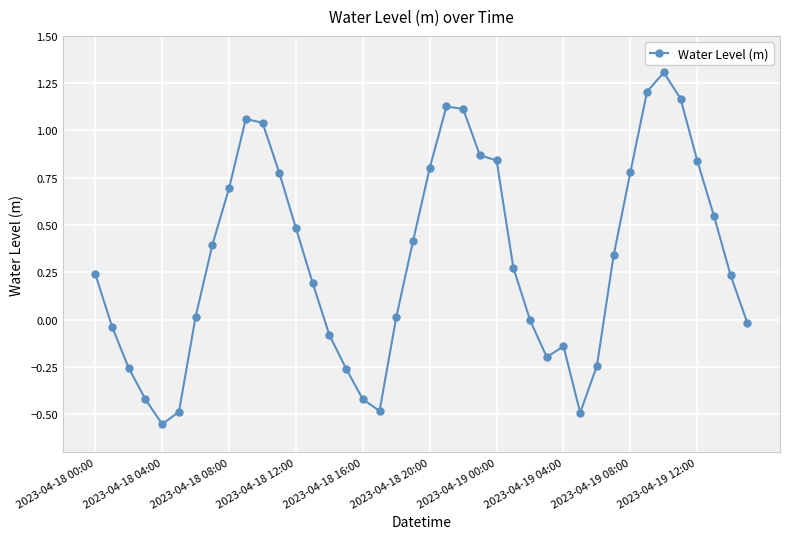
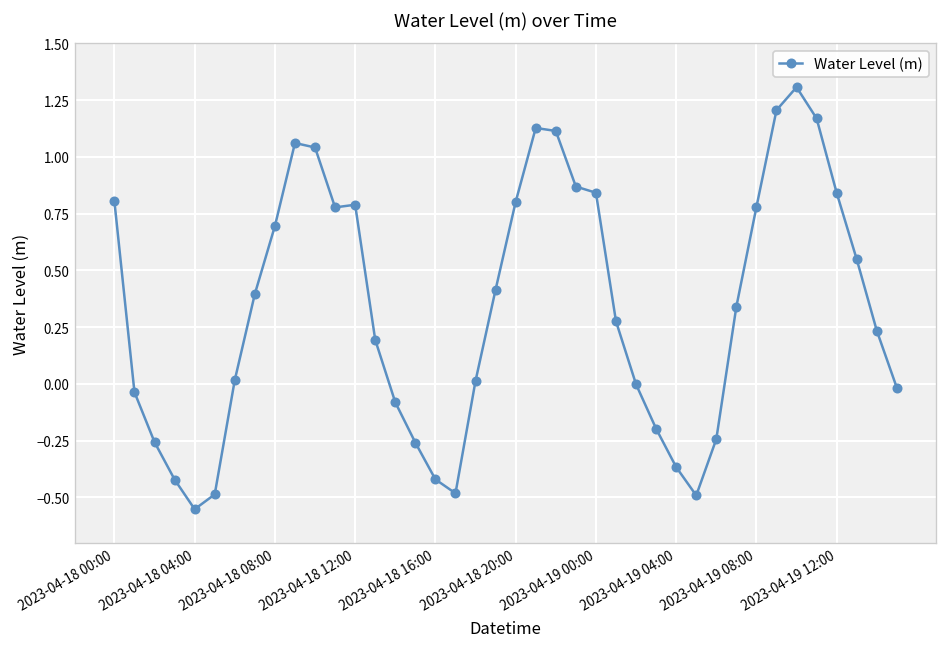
  {
-   "2023-04-18 00:00": 0.24,
+   "2023-04-18 00:00": 0.80,
    "2023-04-18 04:00": -0.55,
    "2023-04-18 08:00": 0.70,
-   "2023-04-18 12:00": 0.48,
+   "2023-04-18 12:00": 0.79,
    "2023-04-18 16:00": -0.42,
    "2023-04-18 20:00": 0.80,
    "2023-04-19 00:00": 0.84,
-   "2023-04-19 04:00": -0.14,
+   "2023-04-19 04:00": -0.37,
    "2023-04-19 08:00": 0.78,
    "2023-04-19 12:00": 0.84
  }
